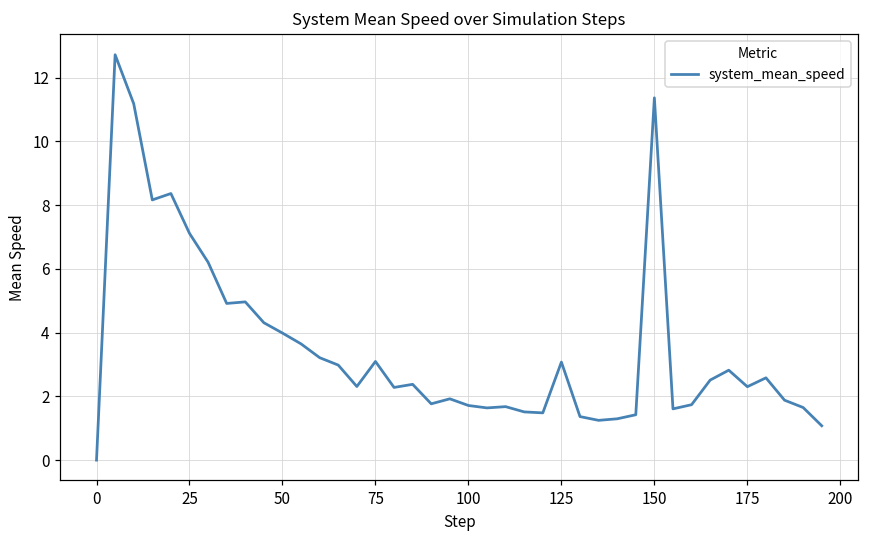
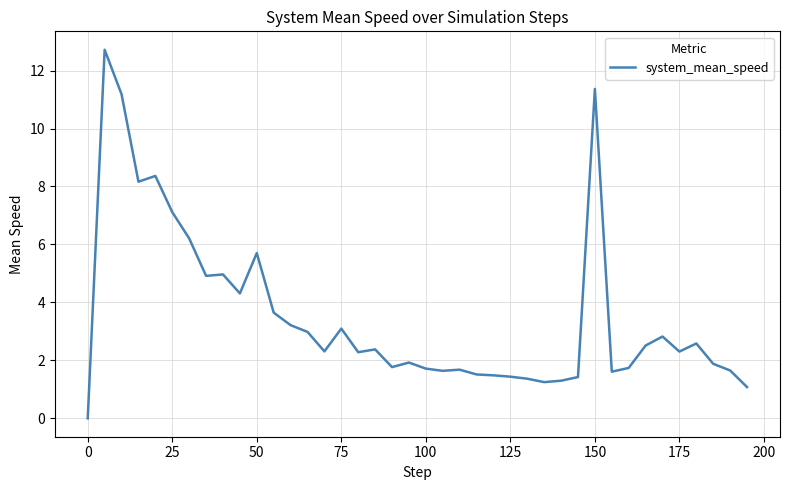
  {
    "0": 0.0,
    "25": 7.1,
-   "50": 4.0,
+   "50": 5.7,
    "75": 3.1,
    "100": 1.7,
-   "125": 3.1,
+   "125": 1.4,
    "150": 11.4,
    "175": 2.3
  }
